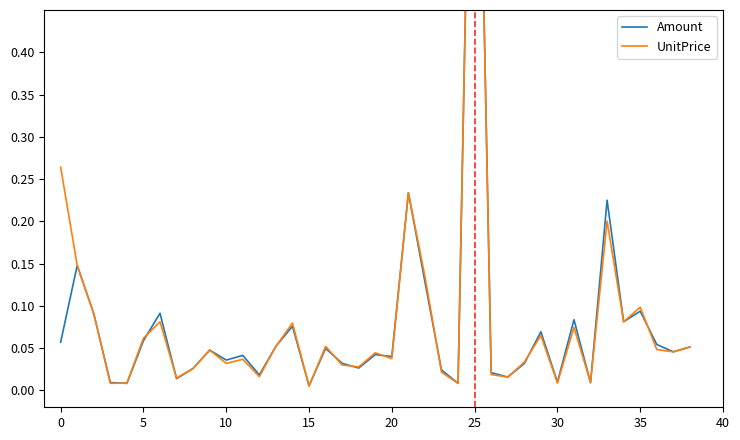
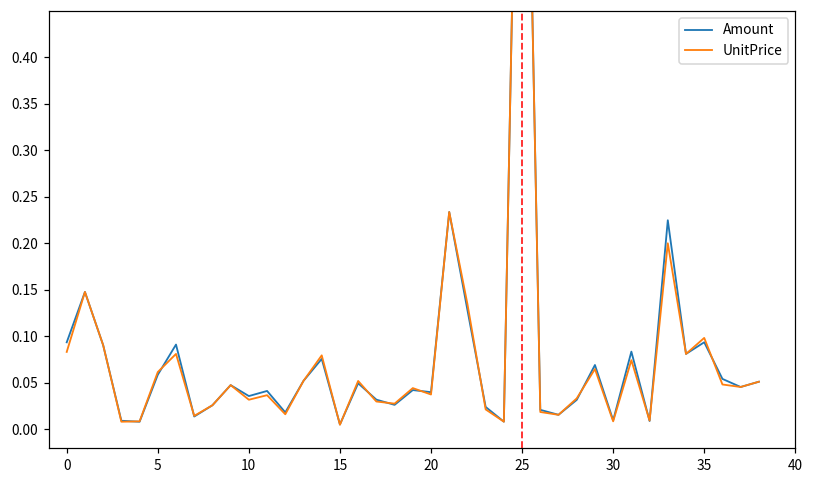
  {
    "Amount": {
-     "0": 0.06,
+     "0": 0.09,
      "10": 0.04,
      "35": 0.09
    },
    "UnitPrice": {
-     "0": 0.26,
+     "0": 0.08,
      "10": 0.03,
      "35": 0.10
    }
  }
